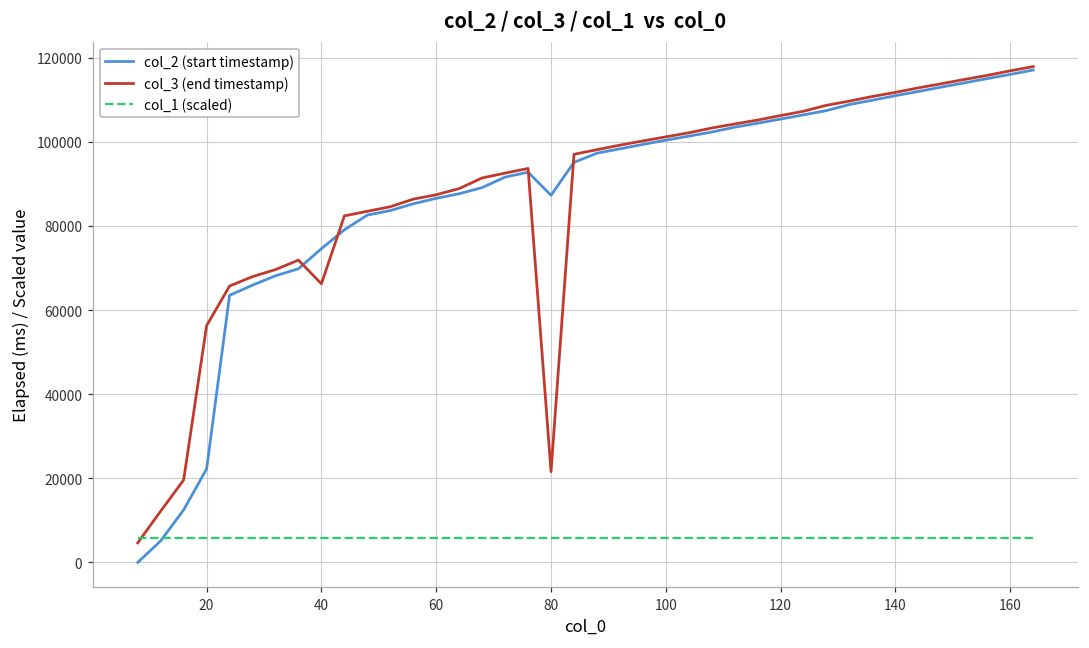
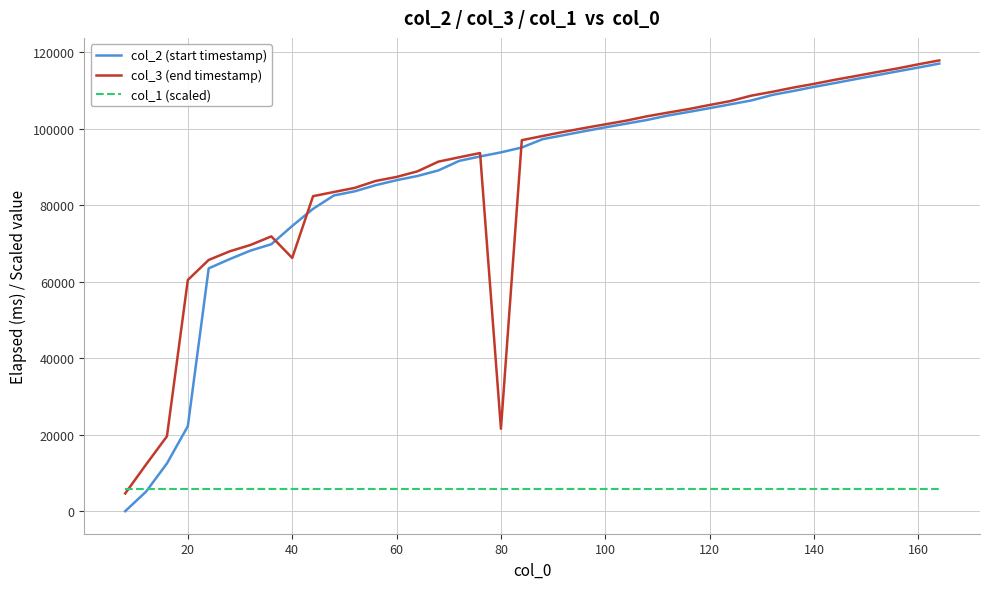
  {
    "col_2 (start timestamp)": {
      "20": 22000,
      "40": 75000,
      "60": 87000,
-     "80": 87000,
+     "80": 94000,
      "100": 100000,
      "120": 105000,
      "140": 111000,
      "160": 116000
    },
    "col_3 (end timestamp)": {
-     "20": 56000,
+     "20": 60000,
      "40": 66000,
      "60": 87000,
      "80": 22000,
      "100": 101000,
      "120": 106000,
      "140": 112000,
      "160": 117000
    },
    "col_1 (scaled)": {
      "20": 6000,
      "40": 6000,
      "60": 6000,
      "80": 6000,
      "100": 6000,
      "120": 6000,
      "140": 6000,
      "160": 6000
    }
  }
